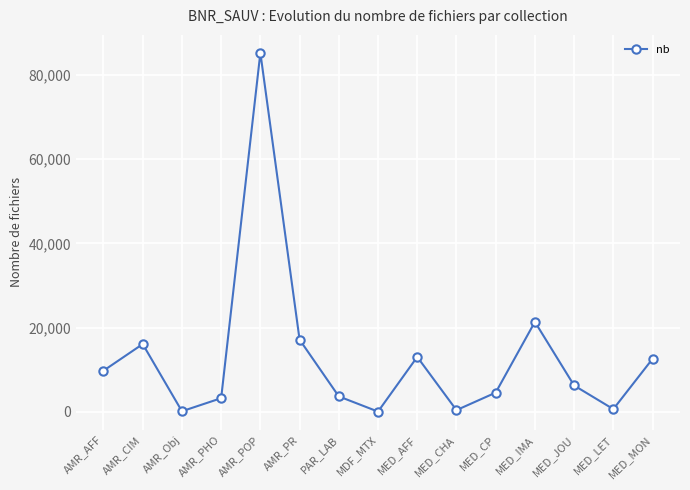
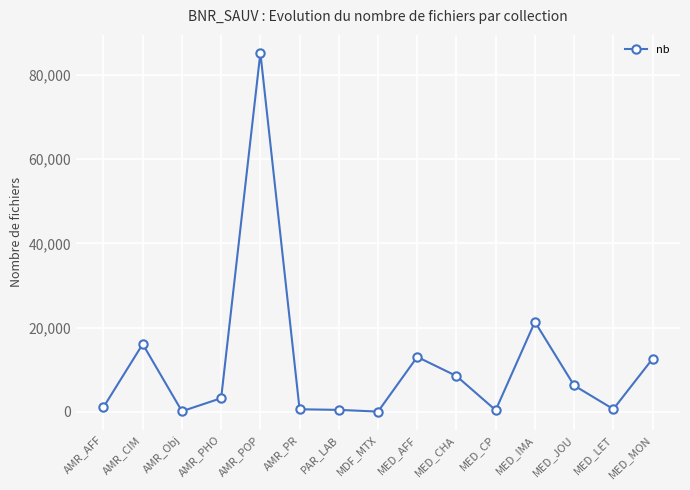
  {
-   "AMR_AFF": "10,000",
+   "AMR_AFF": "1,000",
    "AMR_CIM": "16,000",
    "AMR_Obj": "0",
    "AMR_PHO": "3,000",
    "AMR_POP": "85,000",
-   "AMR_PR": "17,000",
-   "PAR_LAB": "4,000",
+   "AMR_PR": "1,000",
+   "PAR_LAB": "0",
    "MDF_MTX": "0",
    "MED_AFF": "13,000",
-   "MED_CHA": "0",
-   "MED_CP": "5,000",
+   "MED_CHA": "8,000",
+   "MED_CP": "0",
    "MED_IMA": "21,000",
    "MED_JOU": "6,000",
    "MED_LET": "1,000",
    "MED_MON": "13,000"
  }
